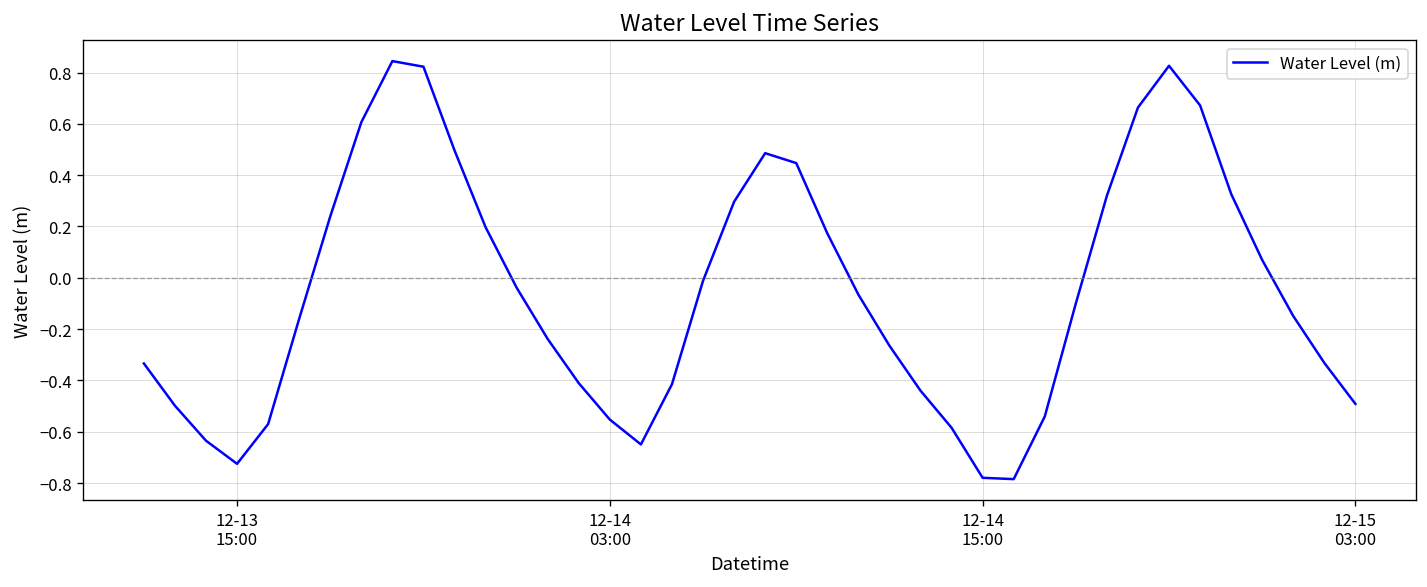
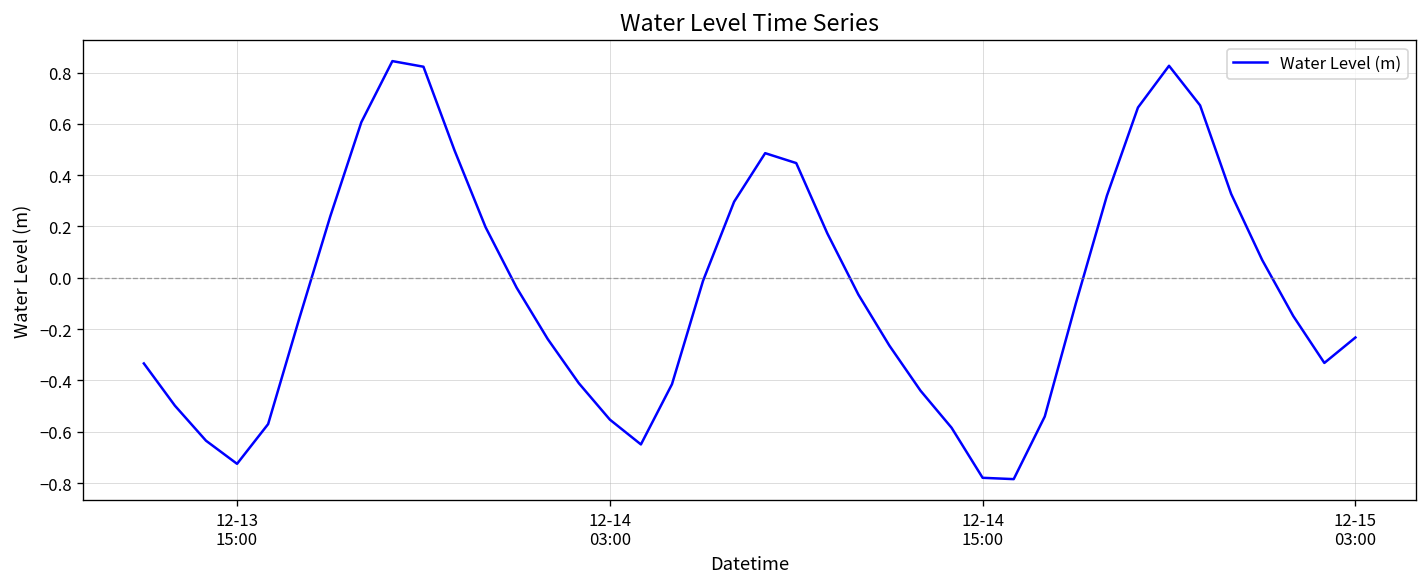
  {
    "12-13 15:00": -0.72,
    "12-14 03:00": -0.55,
    "12-14 15:00": -0.78,
-   "12-15 03:00": -0.49
+   "12-15 03:00": -0.23
  }
